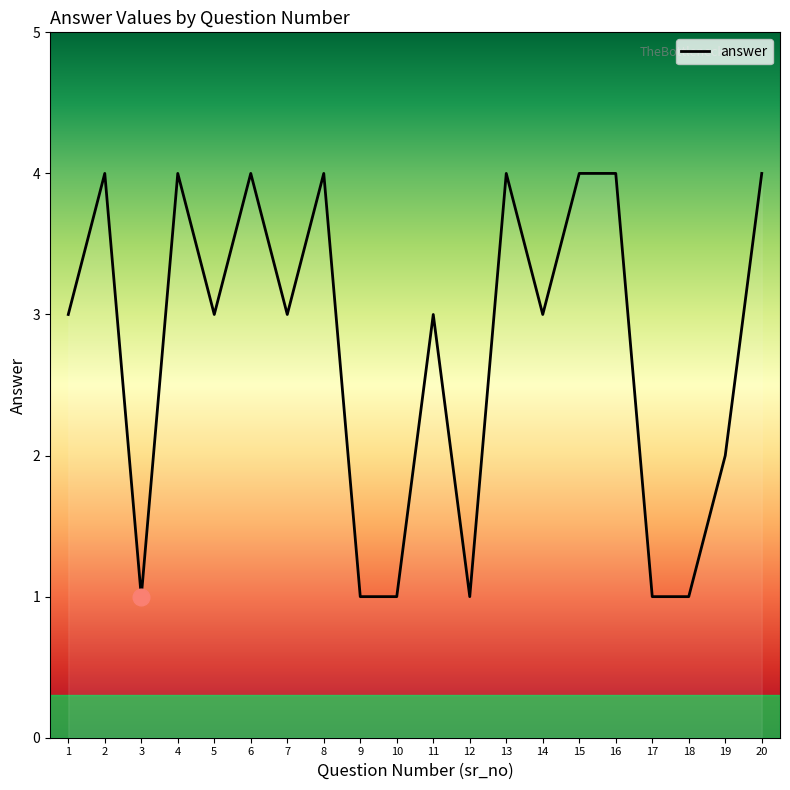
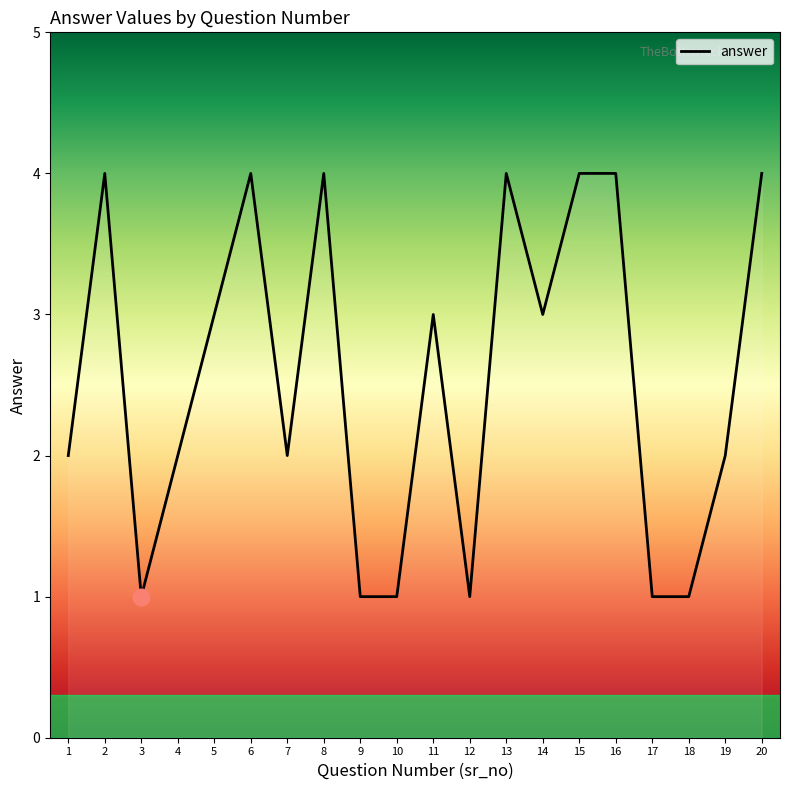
  {
    "answer": {
-     "1": 3,
+     "1": 2,
      "2": 4,
-     "4": 4,
+     "4": 2,
      "5": 3,
      "6": 4,
-     "7": 3,
+     "7": 2,
      "8": 4,
      "9": 1,
      "10": 1,
      "11": 3,
      "12": 1,
      "13": 4,
      "14": 3,
      "15": 4,
      "16": 4,
      "17": 1,
      "18": 1,
      "19": 2,
      "20": 4
    }
  }
